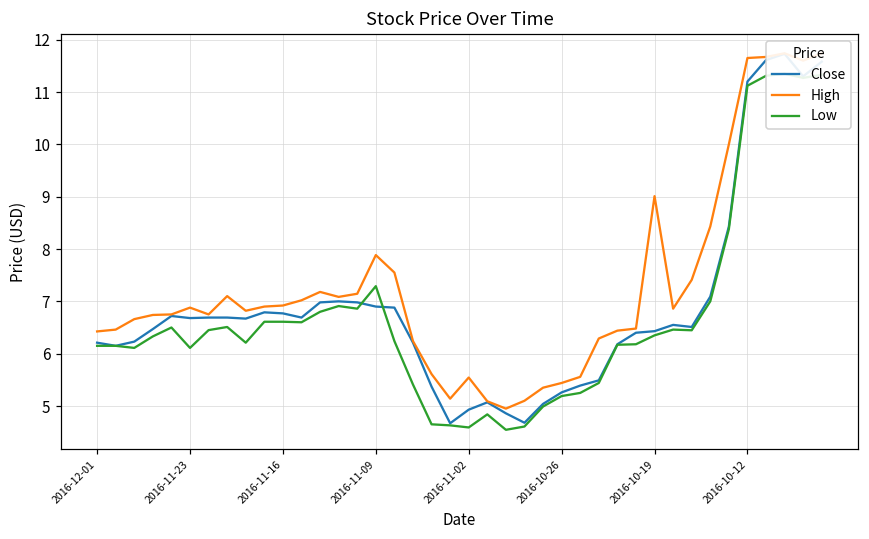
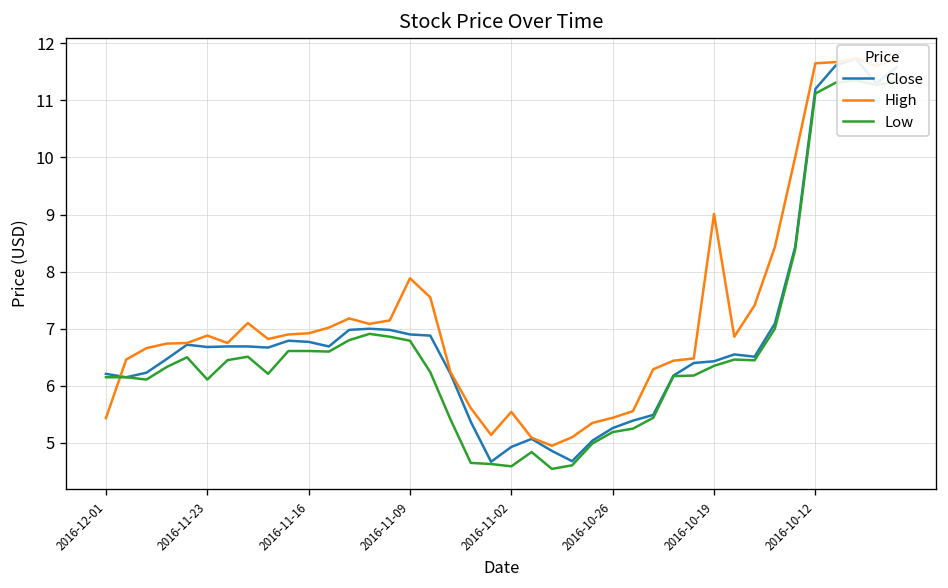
  {
    "Close": {
      "2016-12-01": 6.2,
      "2016-11-23": 6.7,
      "2016-11-16": 6.8,
      "2016-11-09": 6.9,
      "2016-11-02": 4.9,
      "2016-10-26": 5.3,
      "2016-10-19": 6.4,
      "2016-10-12": 11.2
    },
    "High": {
-     "2016-12-01": 6.4,
+     "2016-12-01": 5.4,
      "2016-11-23": 6.9,
      "2016-11-16": 6.9,
      "2016-11-09": 7.9,
      "2016-11-02": 5.5,
      "2016-10-26": 5.4,
      "2016-10-19": 9.0,
      "2016-10-12": 11.7
    },
    "Low": {
      "2016-12-01": 6.2,
      "2016-11-23": 6.1,
      "2016-11-16": 6.6,
-     "2016-11-09": 7.3,
+     "2016-11-09": 6.8,
      "2016-11-02": 4.6,
      "2016-10-26": 5.2,
      "2016-10-19": 6.4,
      "2016-10-12": 11.1
    }
  }
